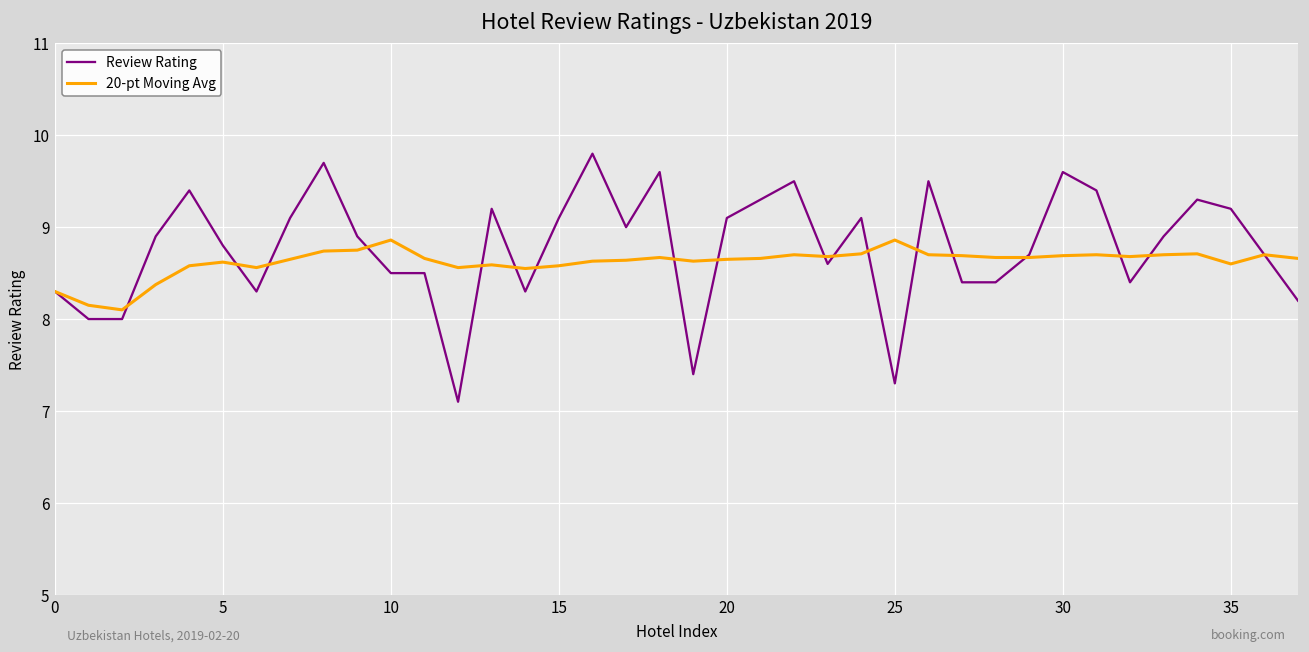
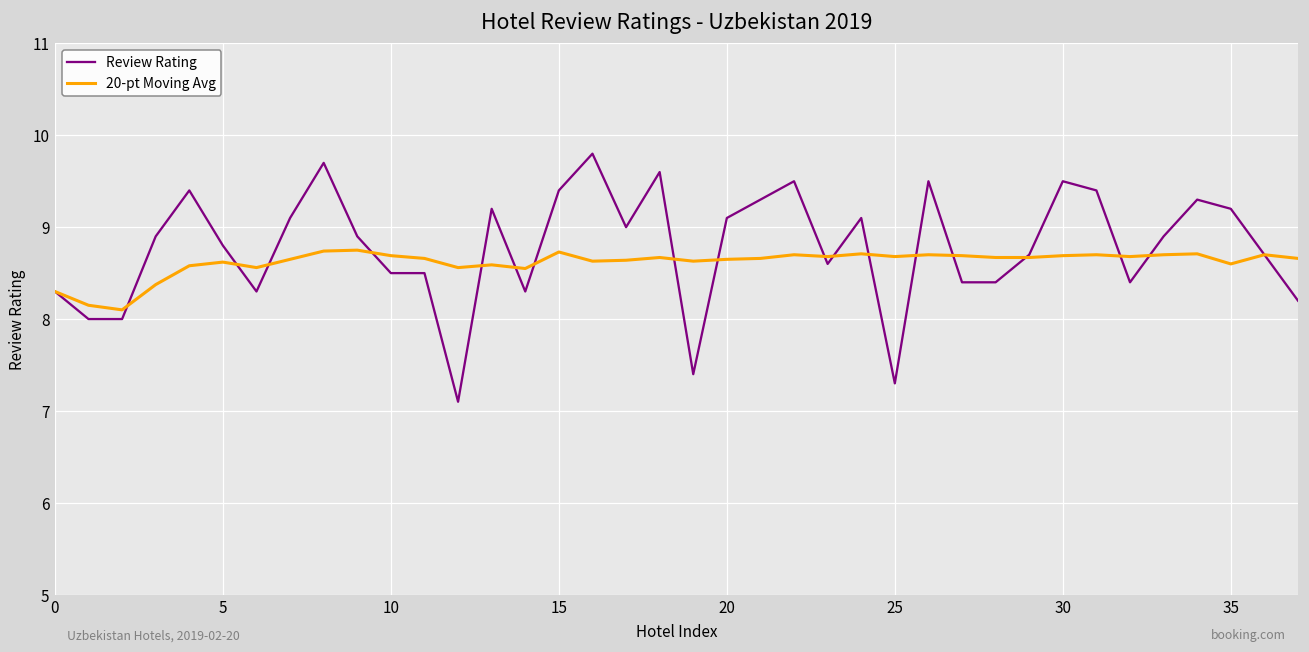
  {
    "Review Rating": {
      "5": 8.8,
      "10": 8.5,
-     "15": 9.1,
+     "15": 9.4,
      "20": 9.1,
      "25": 7.3,
-     "30": 9.6,
+     "30": 9.5,
      "35": 9.2
    },
    "20-pt Moving Avg": {
      "5": 8.6,
-     "10": 8.9,
-     "15": 8.6,
+     "10": 8.7,
+     "15": 8.7,
      "20": 8.7,
-     "25": 8.9,
+     "25": 8.7,
      "30": 8.7,
      "35": 8.6
    }
  }
